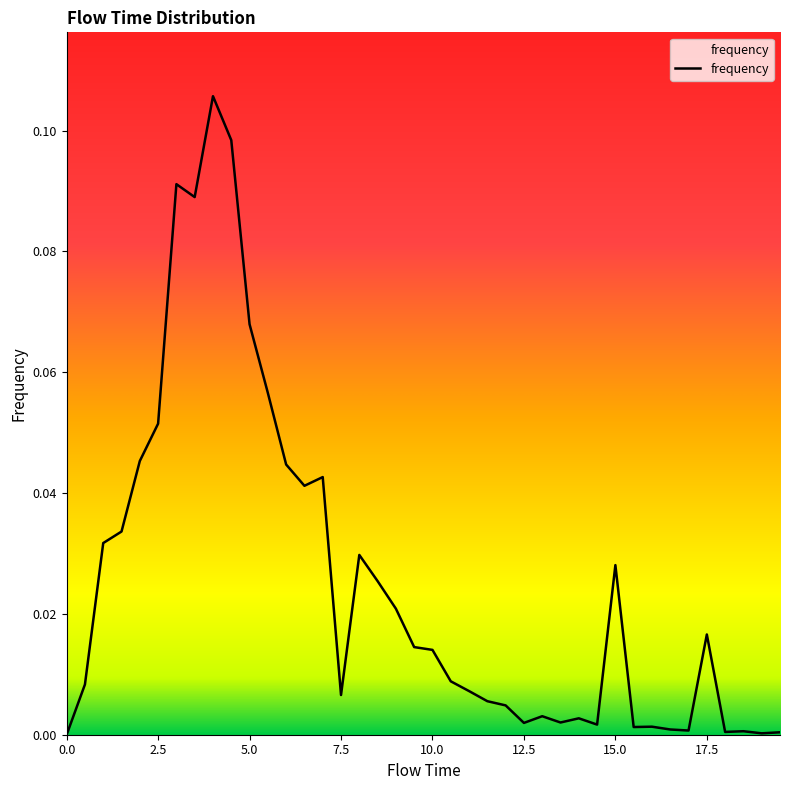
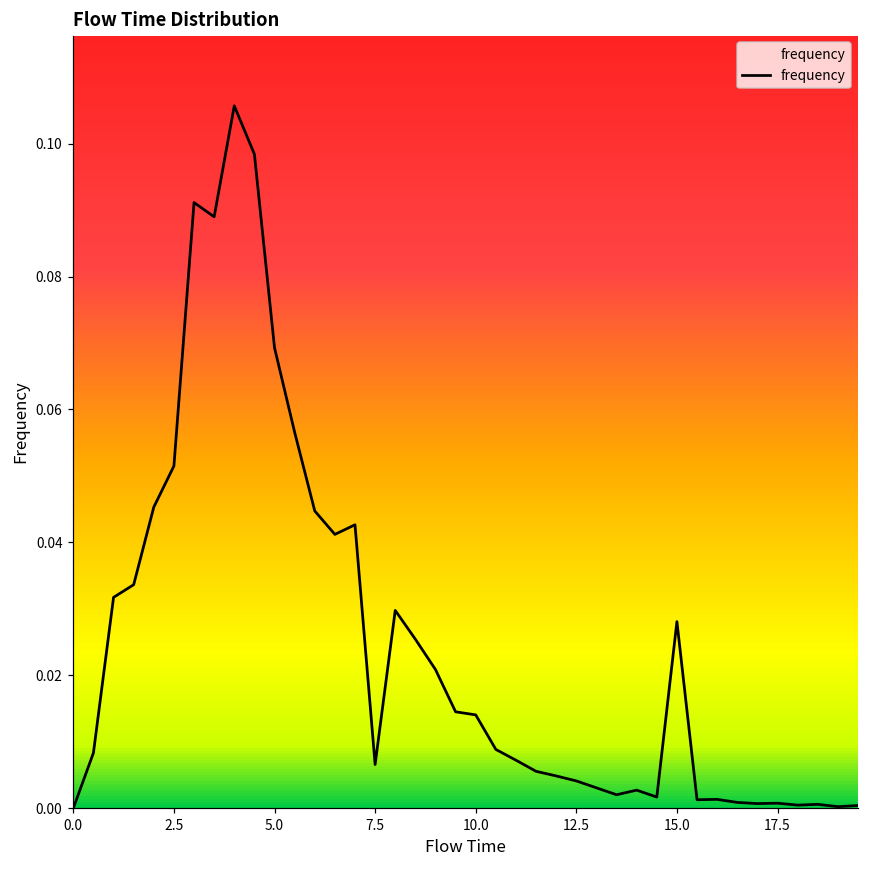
  {
    "0.0": 0.000,
    "2.5": 0.051,
-   "5.0": 0.068,
+   "5.0": 0.069,
    "7.5": 0.007,
    "10.0": 0.014,
-   "12.5": 0.002,
+   "12.5": 0.004,
    "15.0": 0.028,
-   "17.5": 0.017
+   "17.5": 0.001
  }
